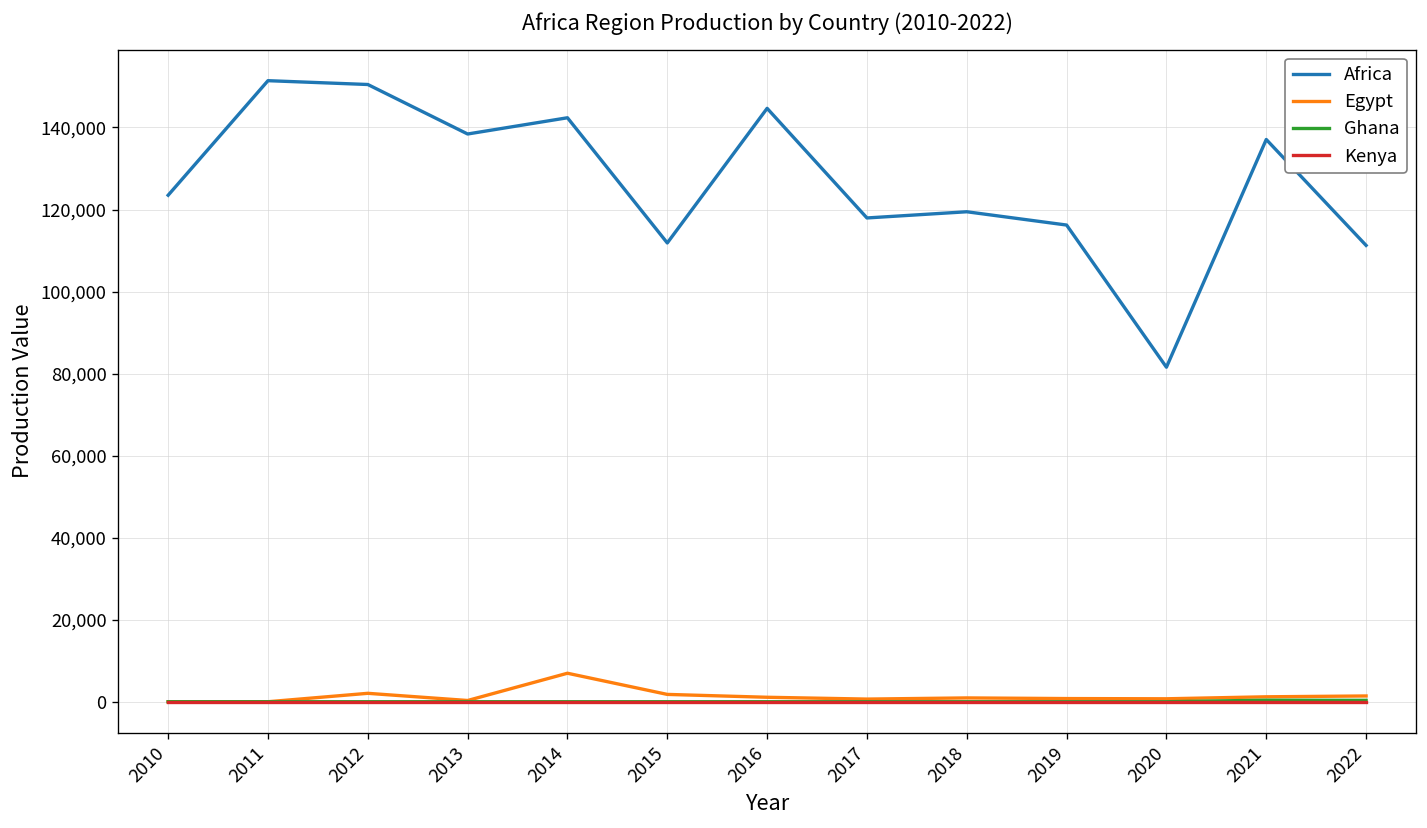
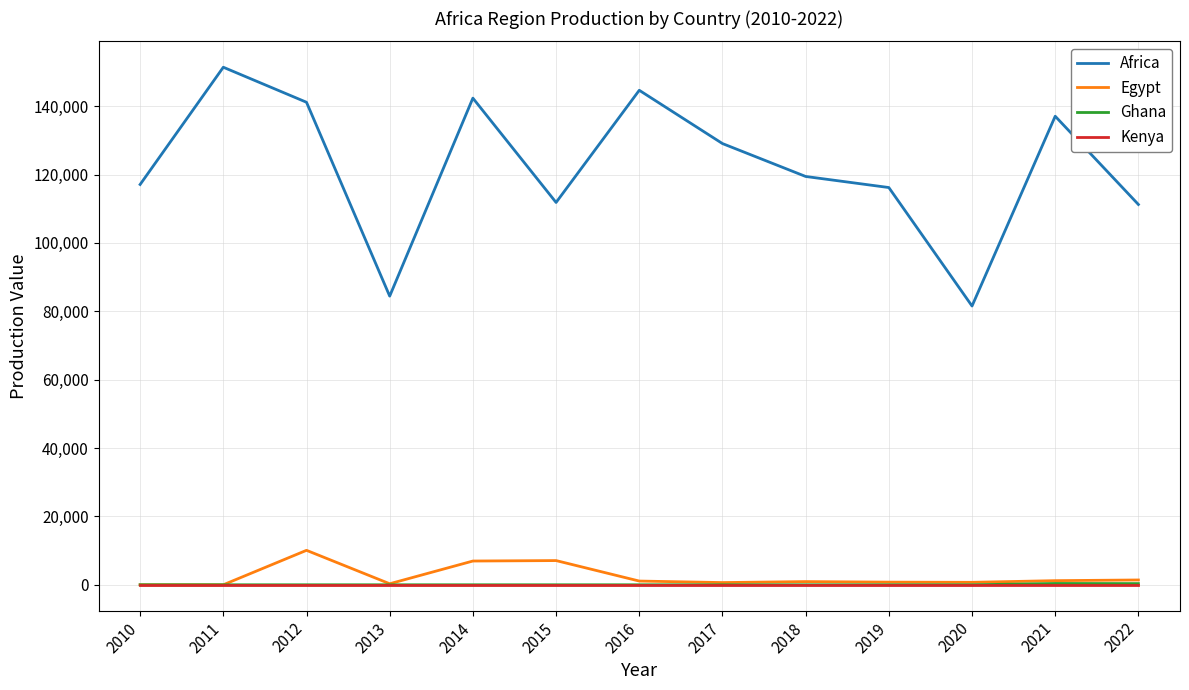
  {
    "Africa": {
-     "2010": "123,000",
+     "2010": "117,000",
      "2011": "151,000",
-     "2012": "150,000",
-     "2013": "138,000",
+     "2012": "141,000",
+     "2013": "84,000",
      "2014": "142,000",
      "2015": "112,000",
      "2016": "145,000",
-     "2017": "118,000",
+     "2017": "129,000",
      "2018": "119,000",
      "2019": "116,000",
      "2020": "82,000",
      "2021": "137,000",
      "2022": "111,000"
    },
    "Egypt": {
-     "2012": "2,000",
+     "2012": "10,000",
      "2014": "7,000",
-     "2015": "2,000",
+     "2015": "7,000",
      "2016": "1,000",
      "2018": "1,000",
      "2019": "1,000",
      "2021": "1,000",
      "2022": "1,000"
    }
  }
